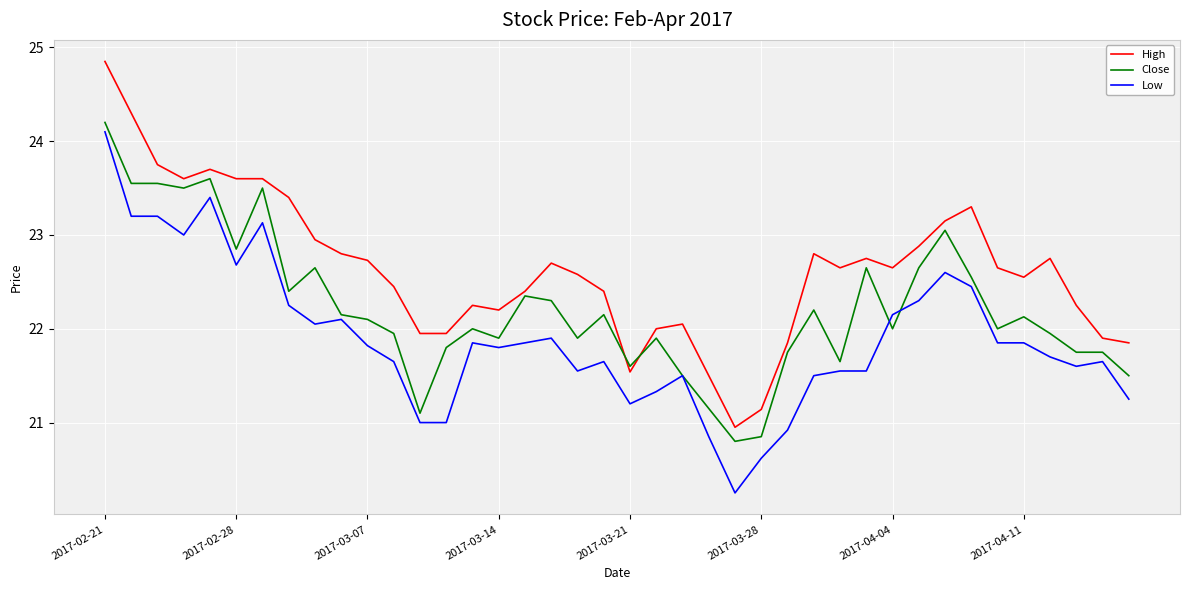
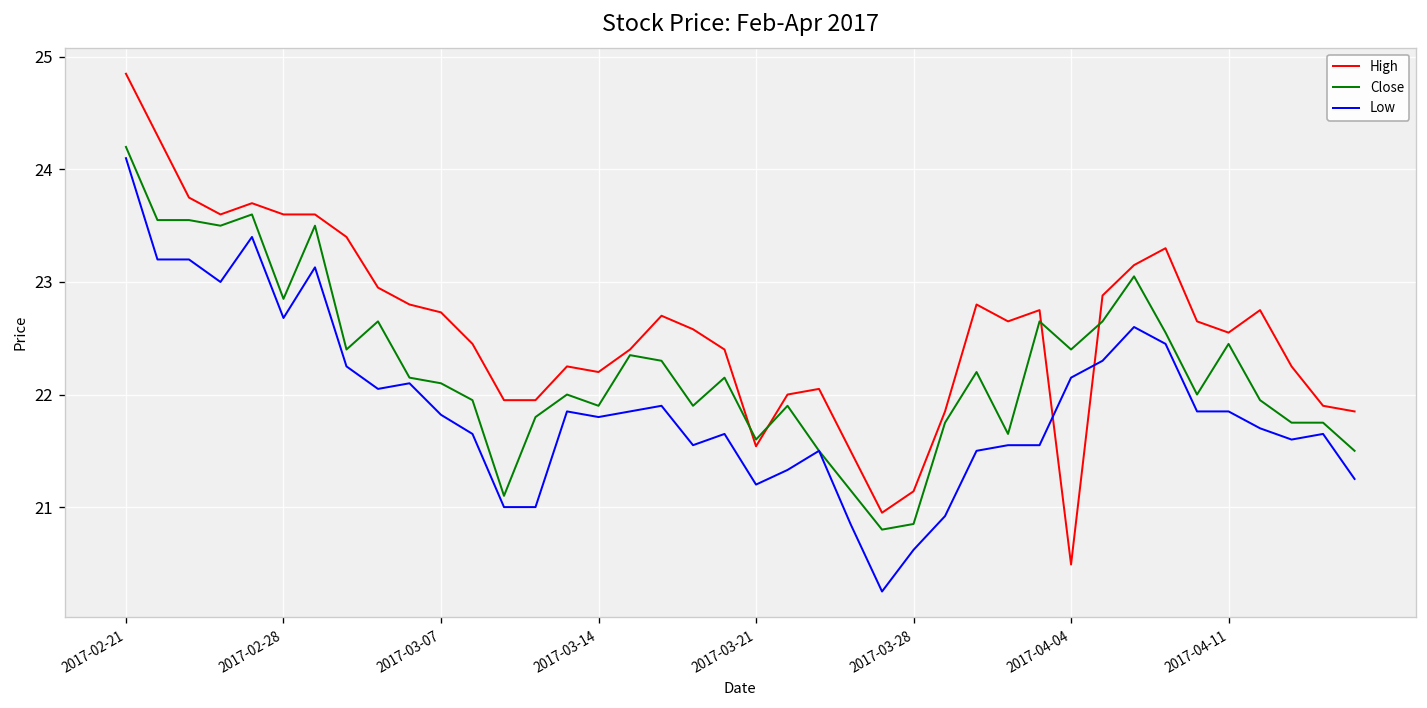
  {
    "High": {
      "2017-02-21": 24.9,
      "2017-02-28": 23.6,
      "2017-03-07": 22.7,
      "2017-03-14": 22.2,
      "2017-03-21": 21.5,
      "2017-03-28": 21.1,
-     "2017-04-04": 22.7,
+     "2017-04-04": 20.5,
      "2017-04-11": 22.5
    },
    "Close": {
      "2017-02-21": 24.2,
      "2017-02-28": 22.9,
      "2017-03-07": 22.1,
      "2017-03-14": 21.9,
      "2017-03-21": 21.6,
      "2017-03-28": 20.9,
-     "2017-04-04": 22.0,
-     "2017-04-11": 22.1
+     "2017-04-04": 22.4,
+     "2017-04-11": 22.5
    },
    "Low": {
      "2017-02-21": 24.1,
      "2017-02-28": 22.7,
      "2017-03-07": 21.8,
      "2017-03-14": 21.8,
      "2017-03-21": 21.2,
      "2017-03-28": 20.6,
      "2017-04-04": 22.2,
      "2017-04-11": 21.9
    }
  }
